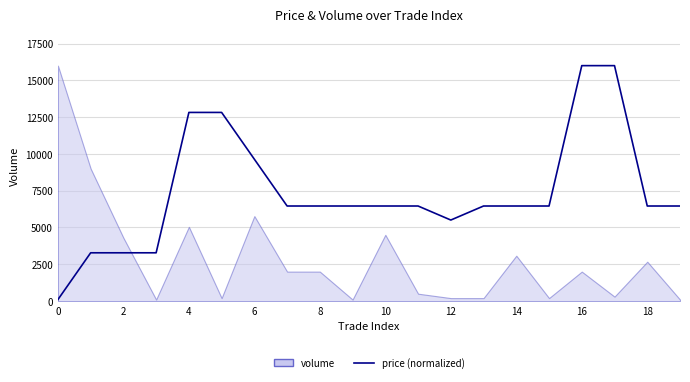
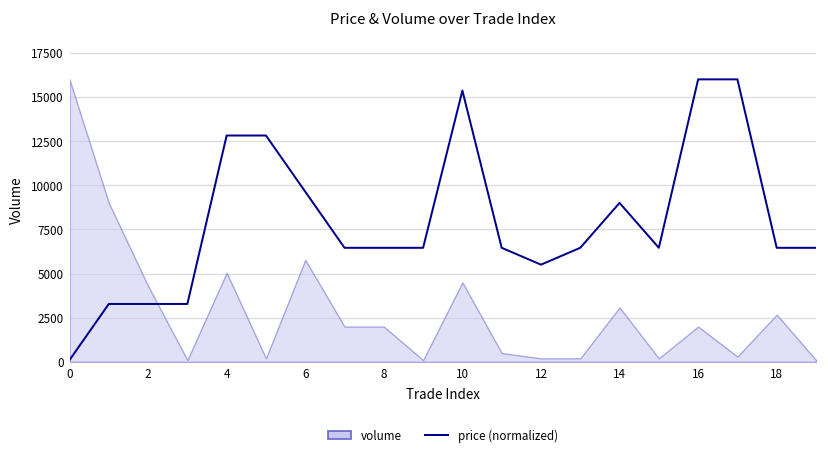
  {
    "price (normalized)": {
      "0": 100,
      "2": 3300,
      "4": 12800,
      "6": 9600,
      "8": 6500,
-     "10": 6500,
+     "10": 15400,
      "12": 5500,
-     "14": 6500,
+     "14": 9000,
      "16": 16000,
      "18": 6500
    },
    "volume": {
      "0": 16000,
      "2": 4300,
      "4": 5000,
      "6": 5800,
      "8": 2000,
      "10": 4500,
      "12": 200,
      "14": 3100,
      "16": 2000,
      "18": 2700
    }
  }
